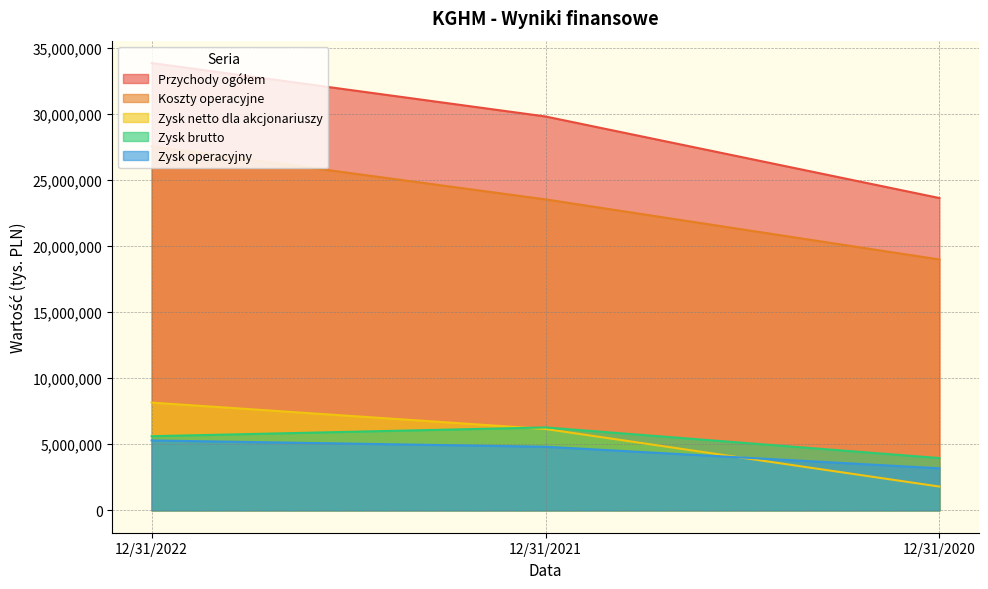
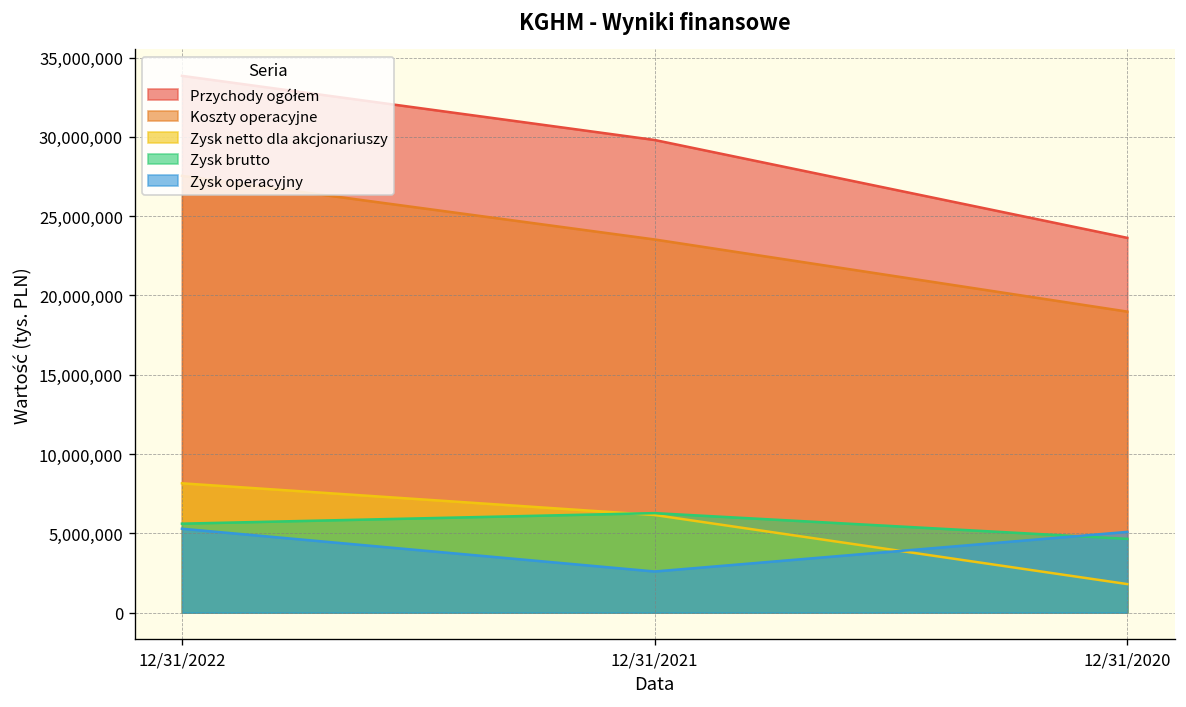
  {
    "Zysk netto dla akcjonariuszy": {
      "12/31/2022": "8,200,000",
      "12/31/2020": "1,800,000"
    },
    "Zysk brutto": {
      "12/31/2022": "5,600,000",
-     "12/31/2020": "4,000,000"
+     "12/31/2020": "4,700,000"
    },
    "Zysk operacyjny": {
      "12/31/2022": "5,300,000",
-     "12/31/2021": "4,800,000",
-     "12/31/2020": "3,200,000"
+     "12/31/2021": "2,600,000",
+     "12/31/2020": "5,100,000"
    }
  }
